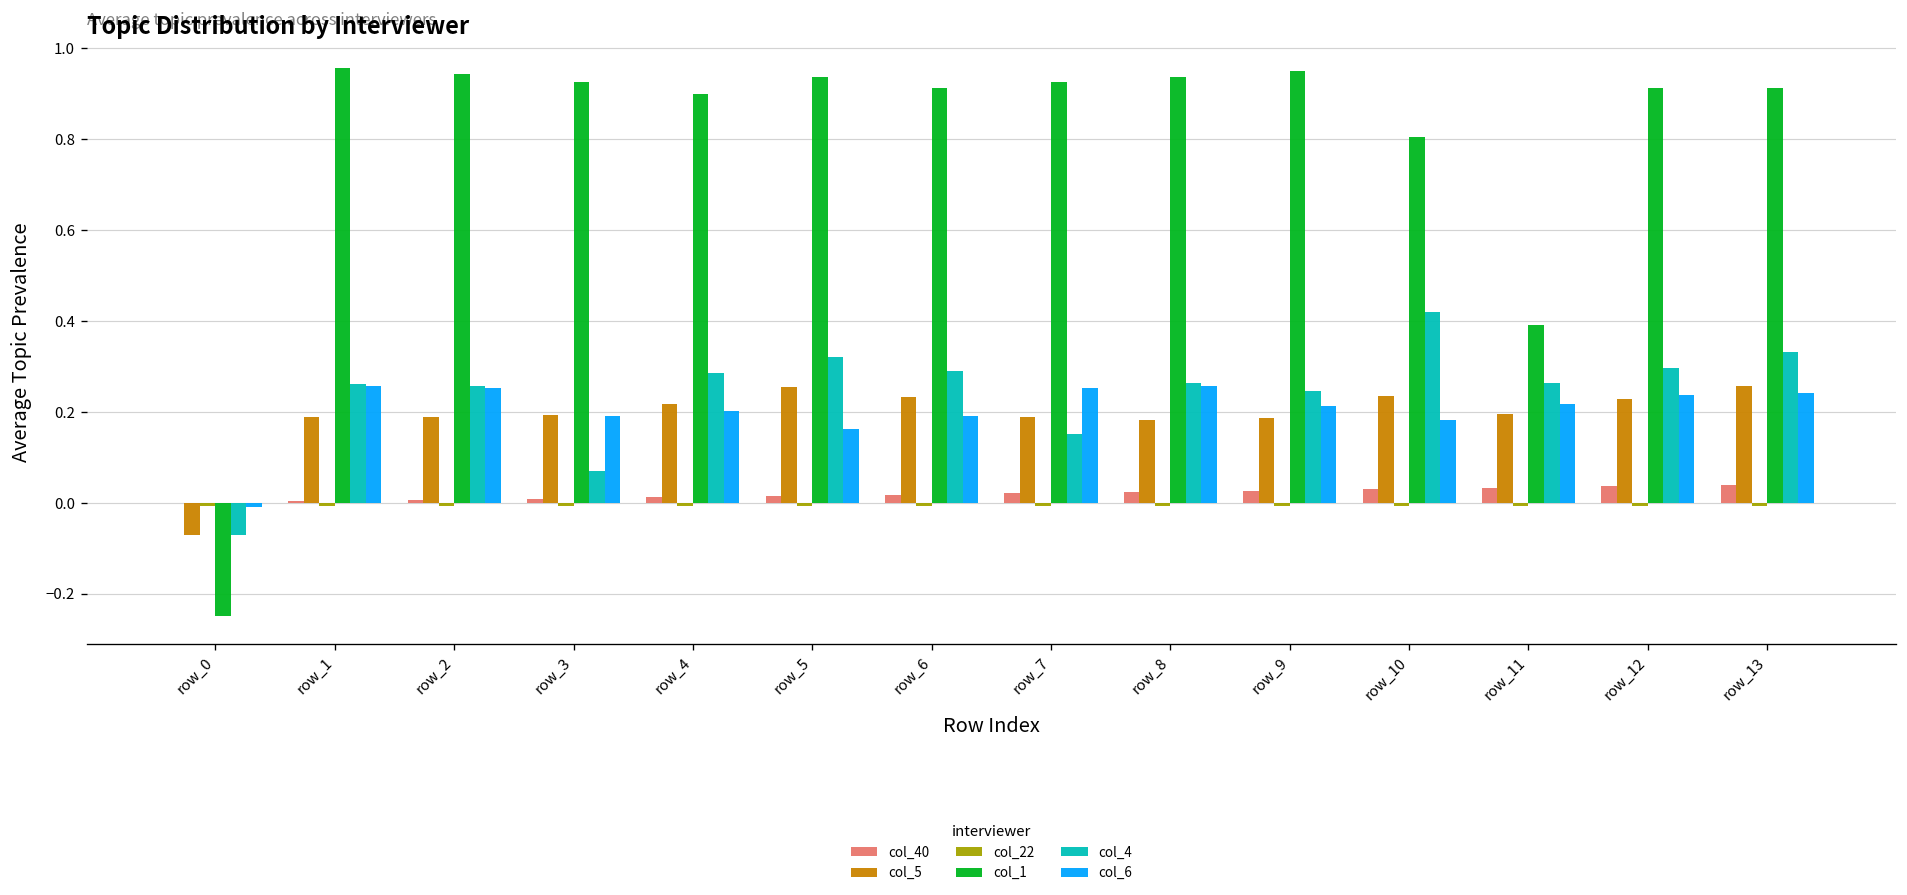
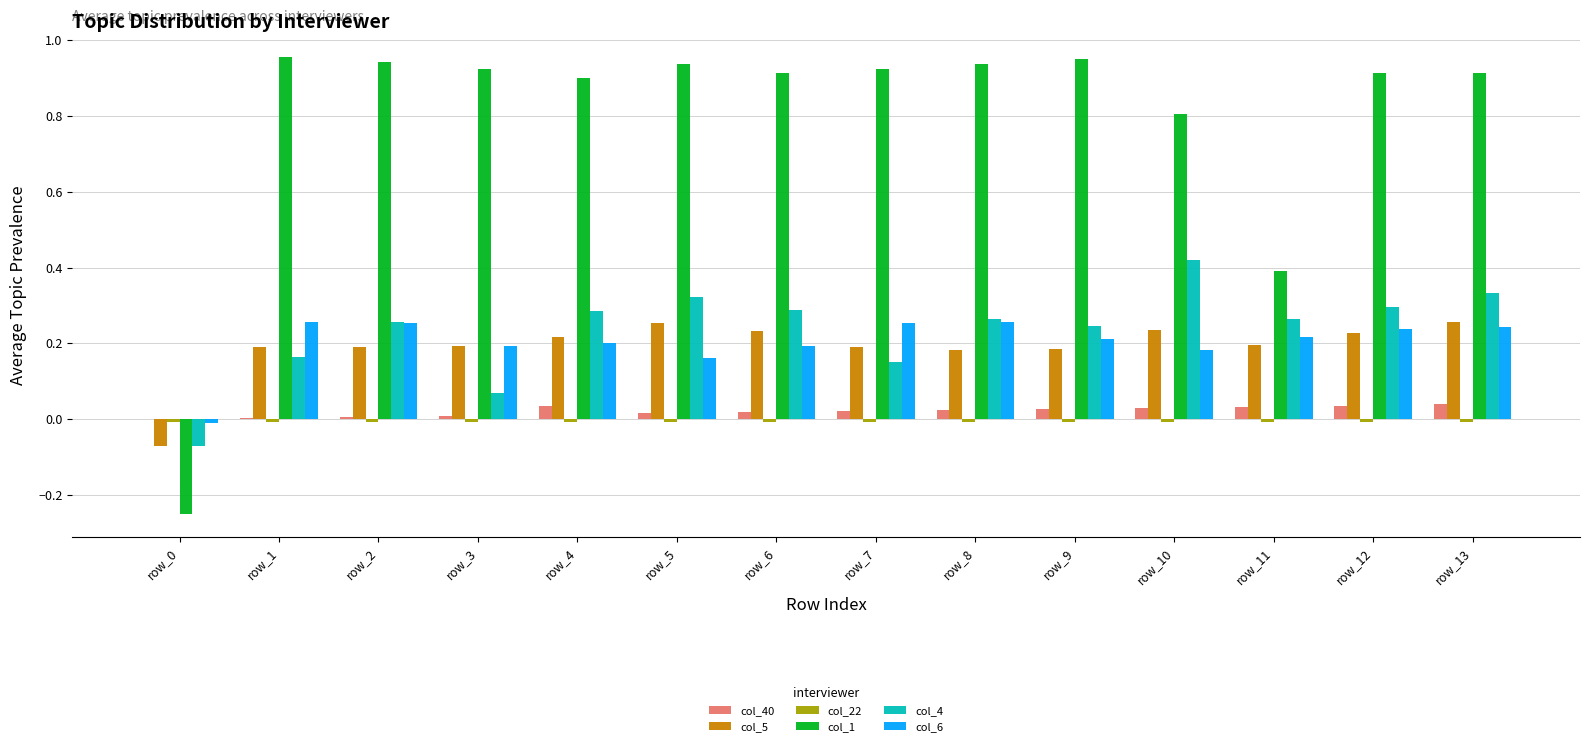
  {
    "col_40": {
      "row_0": 0.00,
      "row_3": 0.01,
-     "row_4": 0.01,
+     "row_4": 0.03,
      "row_5": 0.01,
      "row_6": 0.02,
      "row_7": 0.02,
      "row_8": 0.02,
      "row_9": 0.03,
      "row_10": 0.03,
      "row_11": 0.03,
      "row_12": 0.04,
      "row_13": 0.04
    },
    "col_1": {
      "row_0": -0.25,
      "row_1": 0.96,
      "row_2": 0.94,
      "row_3": 0.93,
      "row_4": 0.90,
      "row_5": 0.94,
      "row_6": 0.91,
      "row_7": 0.93,
      "row_8": 0.94,
      "row_9": 0.95,
      "row_10": 0.80,
      "row_11": 0.39,
      "row_12": 0.91,
      "row_13": 0.91
    },
    "col_4": {
      "row_0": -0.07,
-     "row_1": 0.26,
+     "row_1": 0.16,
      "row_2": 0.26,
      "row_3": 0.07,
      "row_4": 0.29,
      "row_5": 0.32,
      "row_6": 0.29,
      "row_7": 0.15,
      "row_8": 0.26,
      "row_9": 0.25,
      "row_10": 0.42,
      "row_11": 0.26,
      "row_12": 0.30,
      "row_13": 0.33
    },
    "col_6": {
      "row_0": -0.01,
      "row_1": 0.26,
      "row_2": 0.25,
      "row_3": 0.19,
      "row_4": 0.20,
      "row_5": 0.16,
      "row_6": 0.19,
      "row_7": 0.25,
      "row_8": 0.26,
      "row_9": 0.21,
      "row_10": 0.18,
      "row_11": 0.22,
      "row_12": 0.24,
      "row_13": 0.24
    }
  }
